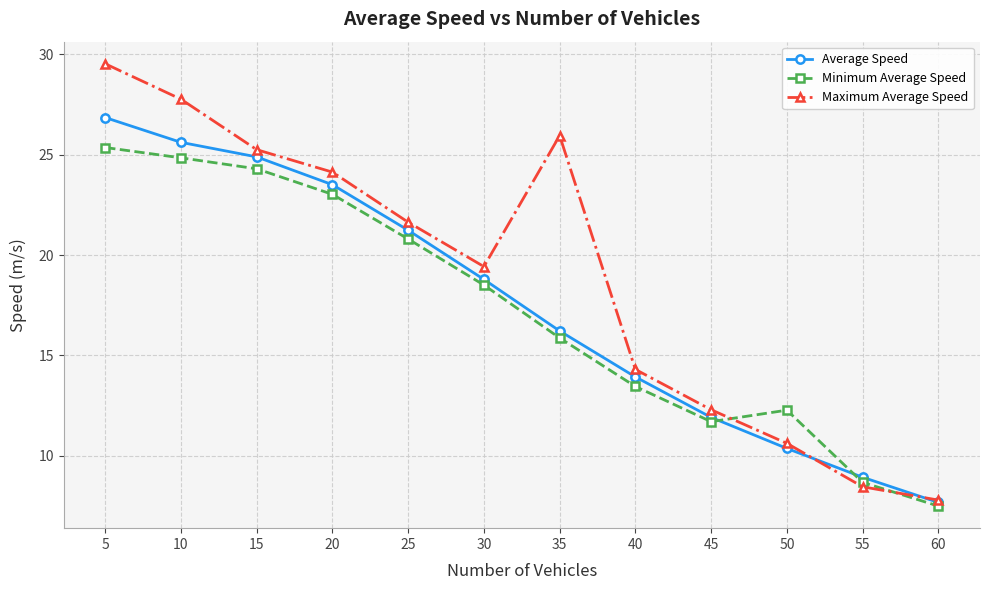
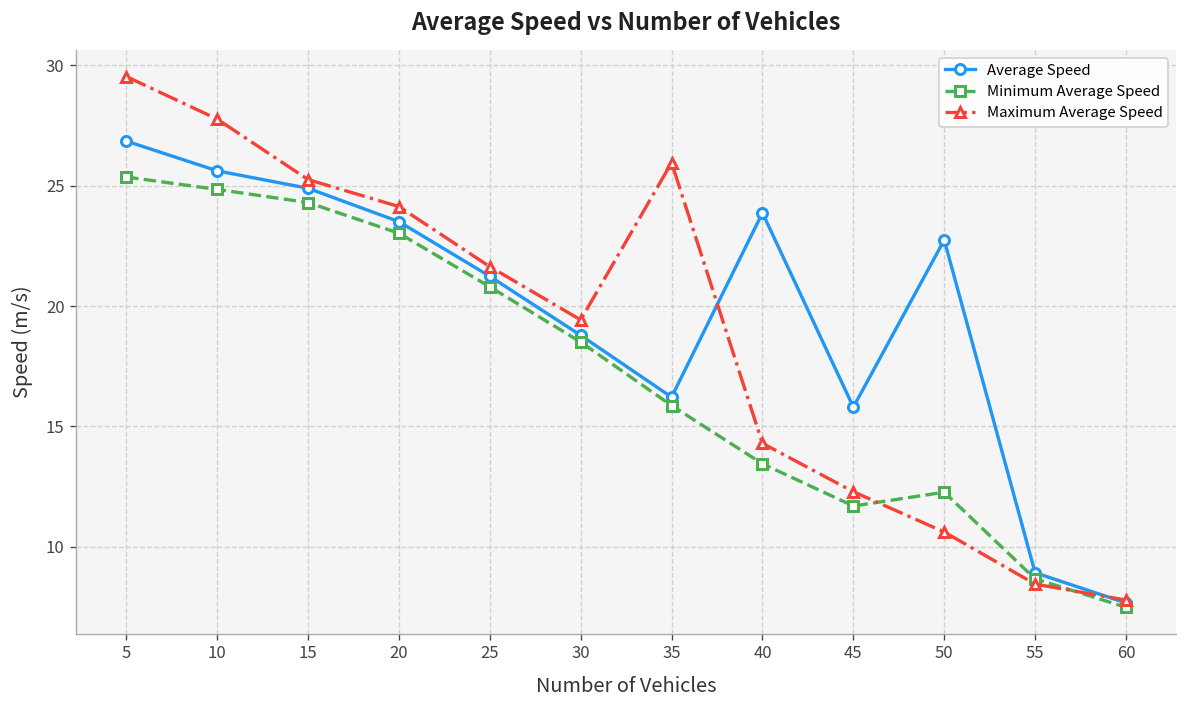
  {
    "Average Speed": {
      "5": 26.8,
      "10": 25.6,
      "15": 24.9,
      "20": 23.5,
      "25": 21.2,
      "30": 18.8,
      "35": 16.2,
-     "40": 13.9,
-     "45": 11.9,
-     "50": 10.4,
+     "40": 23.9,
+     "45": 15.8,
+     "50": 22.7,
      "55": 8.9
    },
    "Minimum Average Speed": {
      "5": 25.4,
      "10": 24.8,
      "15": 24.3,
      "20": 23.0,
      "25": 20.8,
      "30": 18.5,
      "35": 15.9,
      "40": 13.5,
      "45": 11.7,
      "50": 12.3,
      "55": 8.7,
      "60": 7.5
    },
    "Maximum Average Speed": {
      "5": 29.5,
      "10": 27.8,
      "15": 25.2,
      "20": 24.1,
      "25": 21.6,
      "30": 19.4,
      "35": 25.9,
      "40": 14.3,
      "45": 12.3,
      "50": 10.6,
      "55": 8.5
    }
  }
